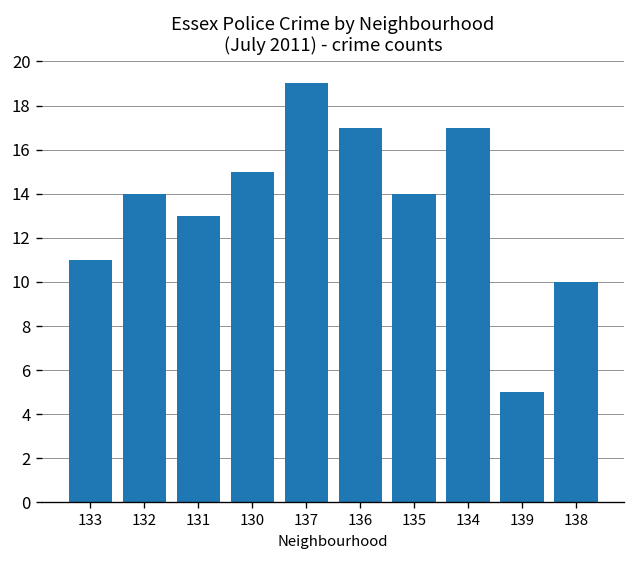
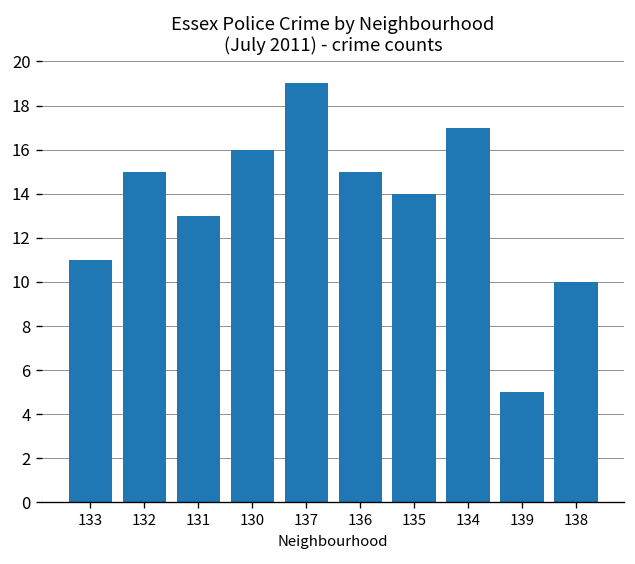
  {
    "133": 11,
-   "132": 14,
+   "132": 15,
    "131": 13,
-   "130": 15,
+   "130": 16,
    "137": 19,
-   "136": 17,
+   "136": 15,
    "135": 14,
    "134": 17,
    "139": 5,
    "138": 10
  }
